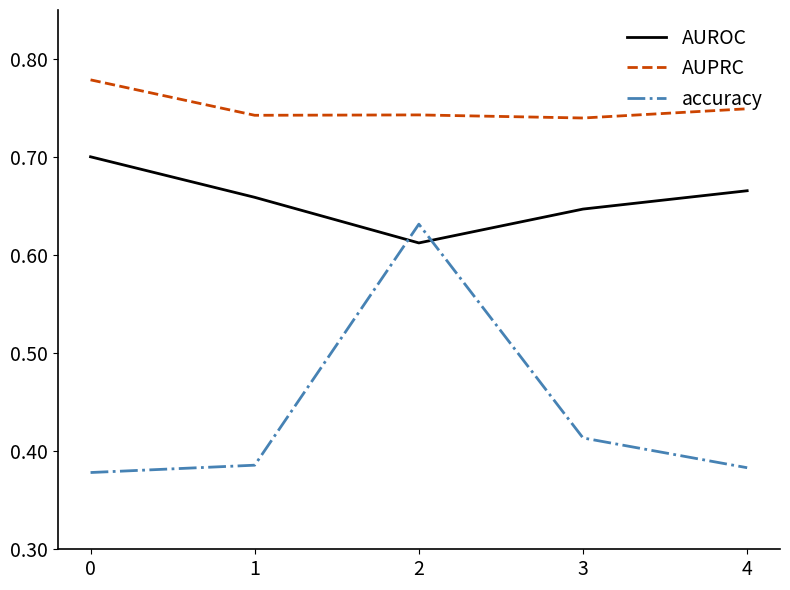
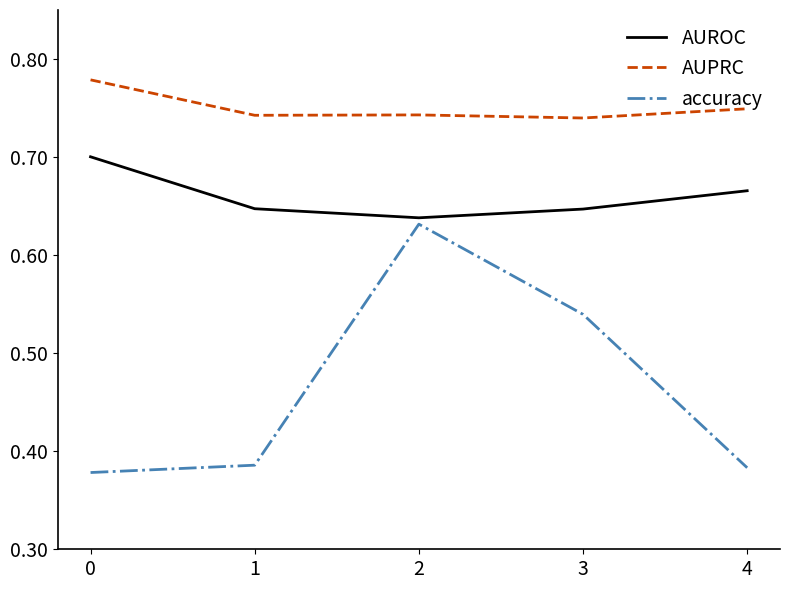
  {
    "AUROC": {
      "0": 0.70,
-     "1": 0.66,
-     "2": 0.61,
+     "1": 0.65,
+     "2": 0.64,
      "3": 0.65,
      "4": 0.67
    },
    "AUPRC": {
      "0": 0.78,
      "1": 0.74,
      "2": 0.74,
      "3": 0.74,
      "4": 0.75
    },
    "accuracy": {
      "0": 0.38,
      "1": 0.39,
      "2": 0.63,
-     "3": 0.41,
+     "3": 0.54,
      "4": 0.38
    }
  }
